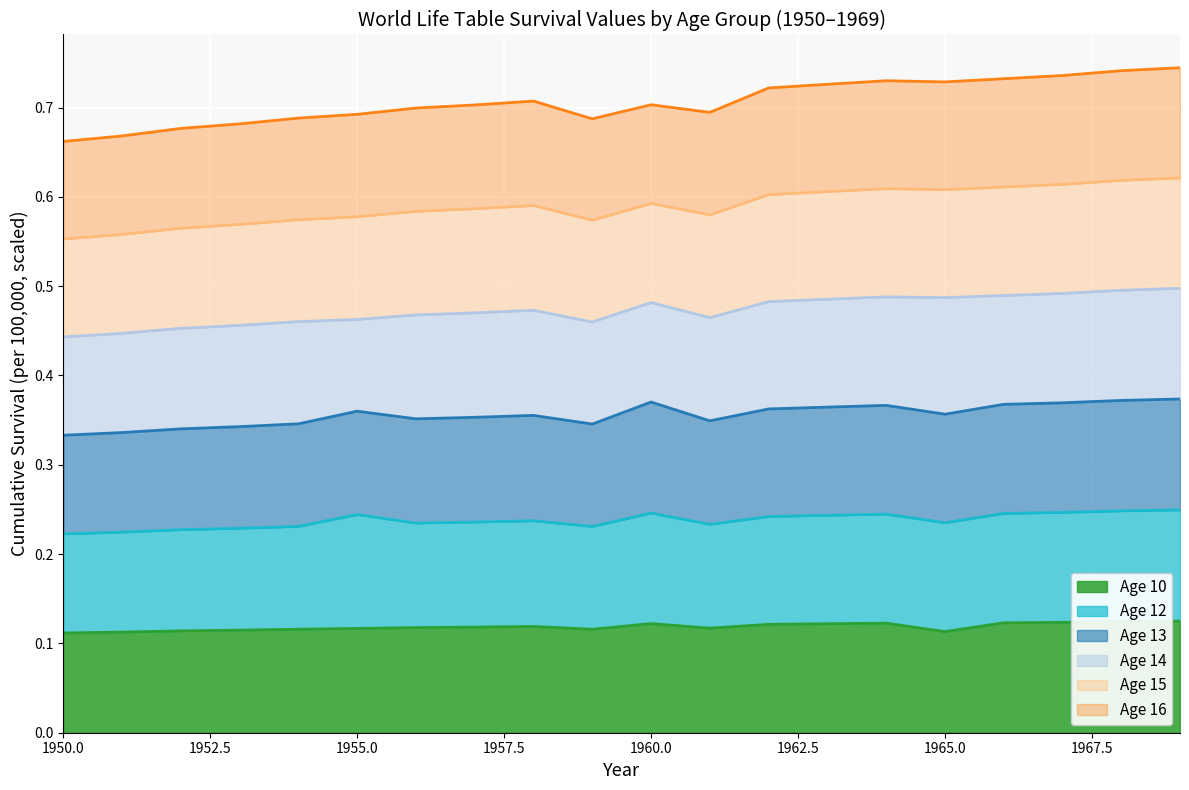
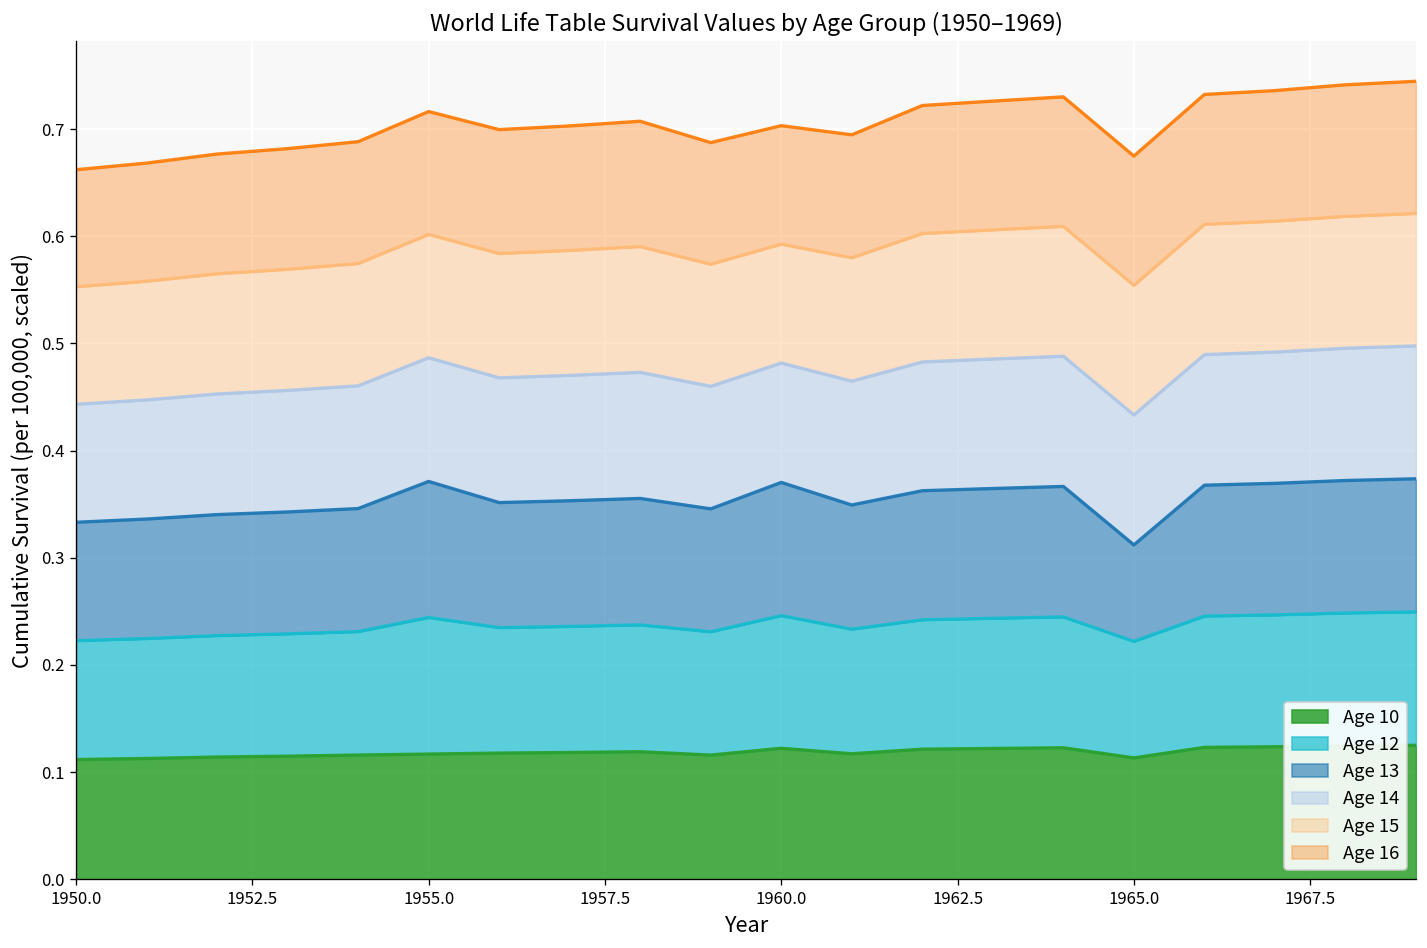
  {
    "Age 10": {
      "1950.0": 0.11,
      "1955.0": 0.12,
      "1960.0": 0.12,
      "1965.0": 0.11
    },
    "Age 12": {
      "1950.0": 0.11,
      "1955.0": 0.13,
      "1960.0": 0.12,
-     "1965.0": 0.12
+     "1965.0": 0.11
    },
    "Age 13": {
      "1950.0": 0.11,
-     "1955.0": 0.12,
+     "1955.0": 0.13,
      "1960.0": 0.12,
-     "1965.0": 0.12
+     "1965.0": 0.09
    },
    "Age 14": {
      "1950.0": 0.11,
-     "1955.0": 0.10,
+     "1955.0": 0.12,
      "1960.0": 0.11,
-     "1965.0": 0.13
+     "1965.0": 0.12
    }
  }
